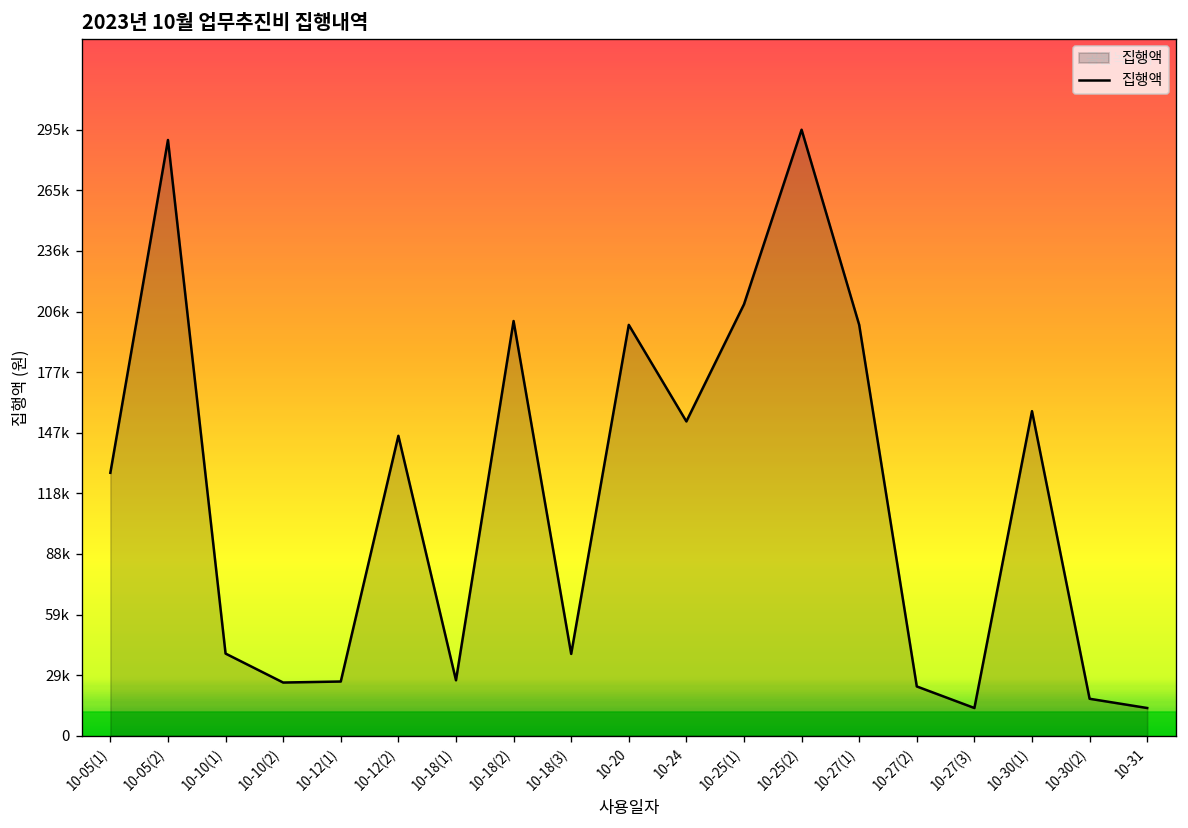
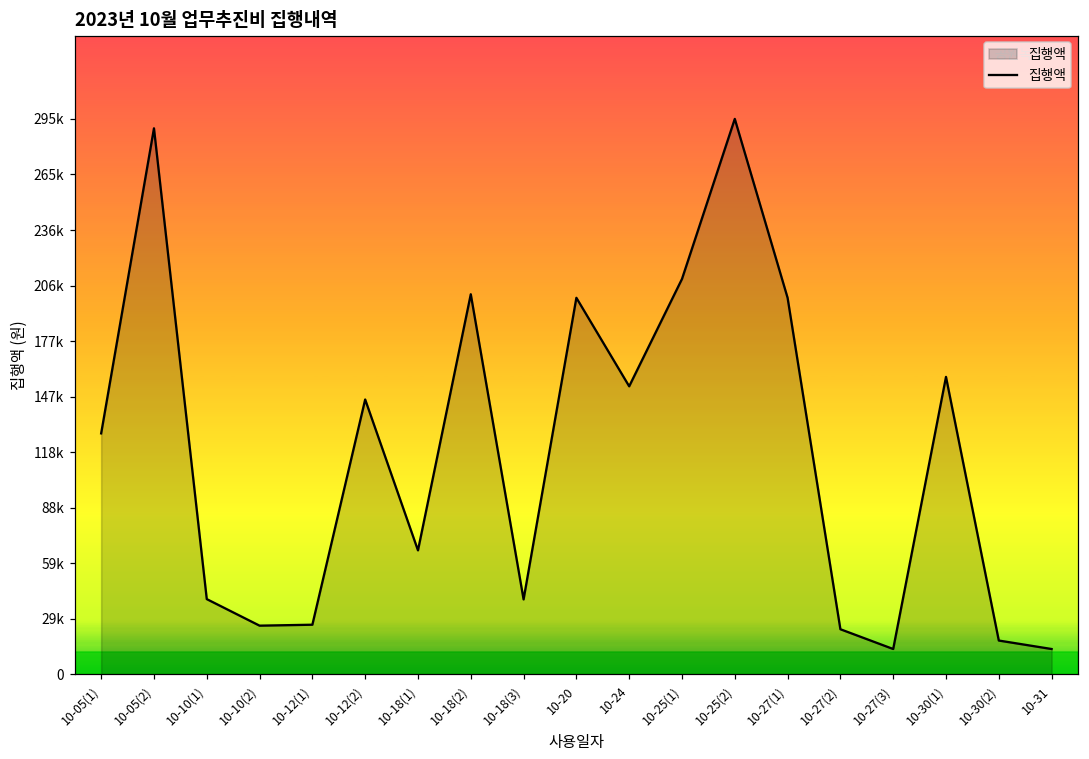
  {
    "10-05(1)": 128000,
    "10-05(2)": 290000,
    "10-10(1)": 40000,
    "10-10(2)": 26000,
    "10-12(1)": 26000,
    "10-12(2)": 146000,
-   "10-18(1)": 27000,
+   "10-18(1)": 66000,
    "10-18(2)": 202000,
    "10-18(3)": 40000,
    "10-20": 200000,
    "10-24": 153000,
    "10-25(1)": 210000,
    "10-25(2)": 295000,
    "10-27(1)": 200000,
    "10-27(2)": 24000,
    "10-27(3)": 14000,
    "10-30(1)": 158000,
    "10-30(2)": 18000,
    "10-31": 14000
  }
